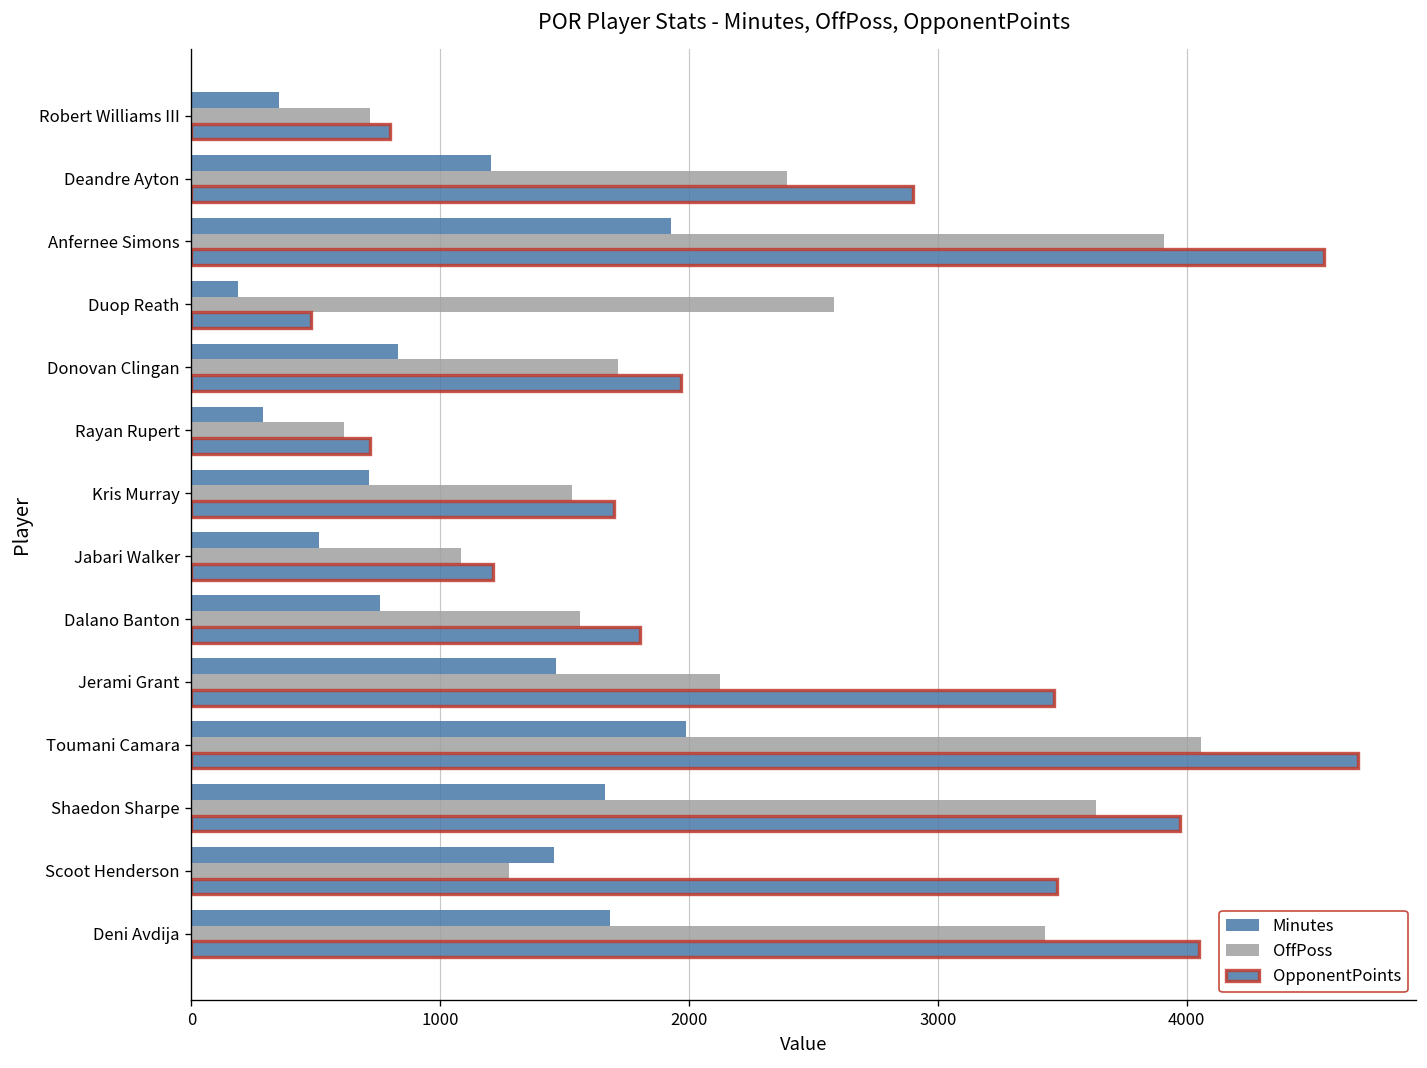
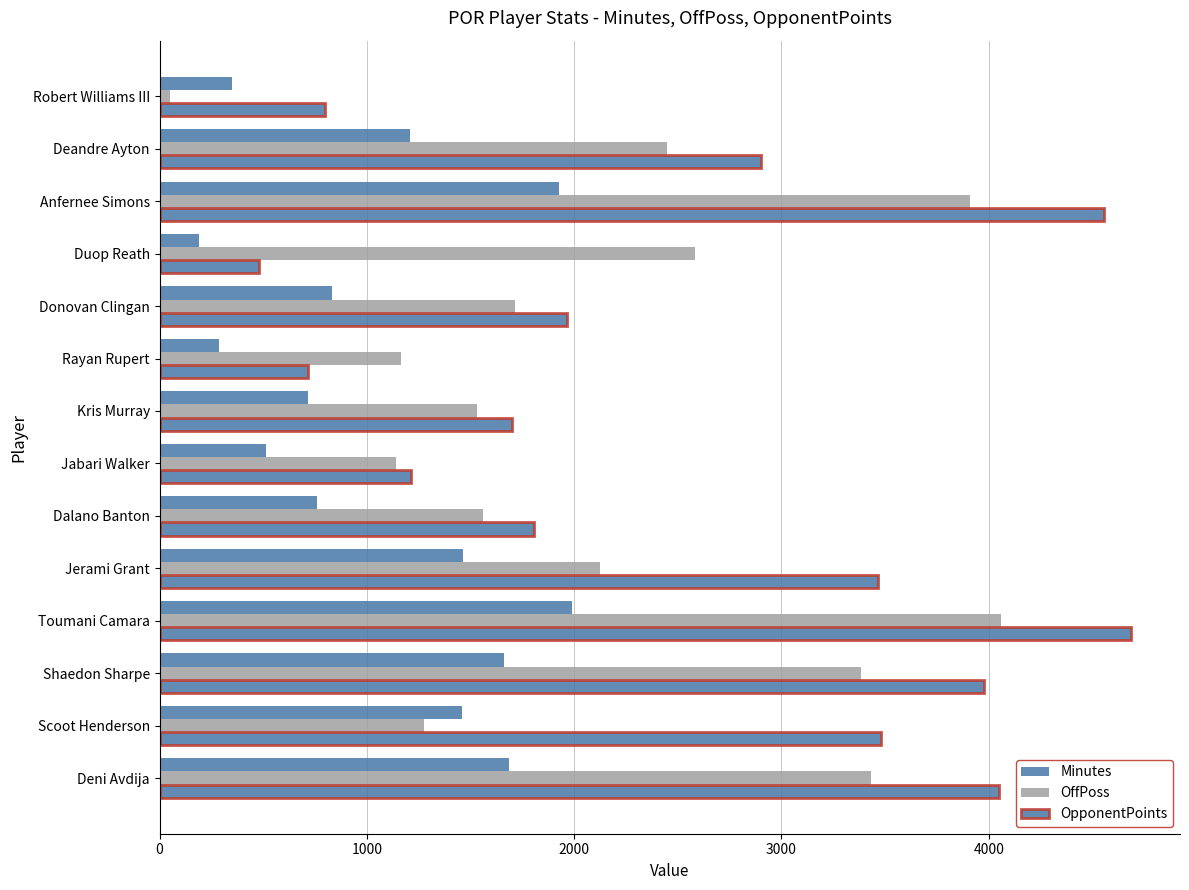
  {
    "OffPoss": {
-     "Robert Williams III": 720,
-     "Deandre Ayton": 2400,
+     "Robert Williams III": 50,
+     "Deandre Ayton": 2450,
      "Anfernee Simons": 3910,
      "Duop Reath": 2580,
      "Donovan Clingan": 1720,
-     "Rayan Rupert": 610,
+     "Rayan Rupert": 1170,
      "Kris Murray": 1530,
-     "Jabari Walker": 1080,
+     "Jabari Walker": 1140,
      "Dalano Banton": 1560,
      "Jerami Grant": 2120,
      "Toumani Camara": 4060,
-     "Shaedon Sharpe": 3640,
+     "Shaedon Sharpe": 3390,
      "Scoot Henderson": 1280,
      "Deni Avdija": 3430
    }
  }
